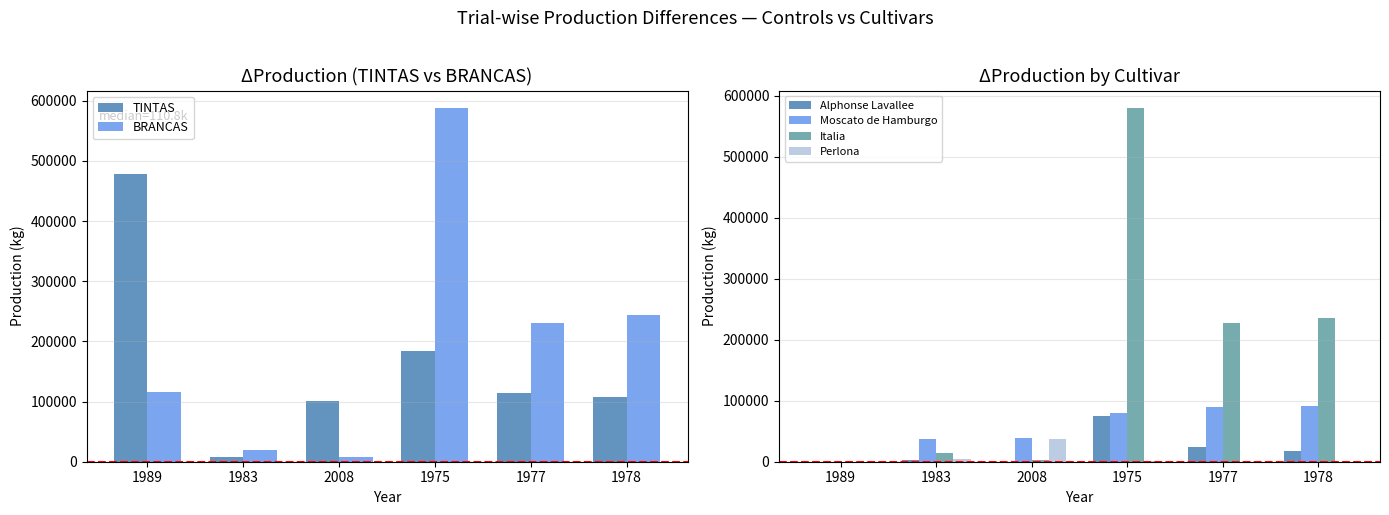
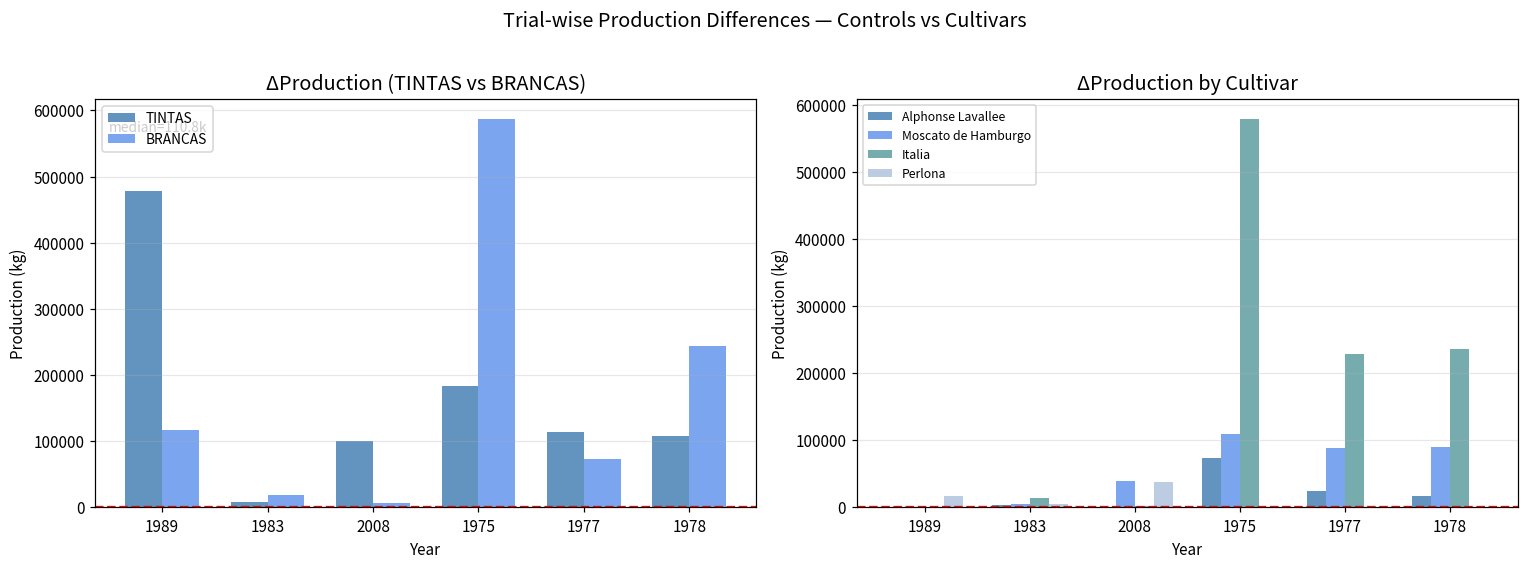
  {
    "ΔProduction (TINTAS vs BRANCAS)": {
      "TINTAS": {
        "1989": 480000,
        "1983": 10000,
        "2008": 100000,
        "1975": 180000,
        "1977": 110000,
        "1978": 110000
      },
      "BRANCAS": {
        "1989": 120000,
        "1983": 20000,
        "2008": 10000,
        "1975": 590000,
-       "1977": 230000,
+       "1977": 70000,
        "1978": 240000
      }
    },
    "ΔProduction by Cultivar": {
      "Moscato de Hamburgo": {
        "1989": 0,
-       "1983": 40000,
+       "1983": 10000,
        "2008": 40000,
-       "1975": 80000,
+       "1975": 110000,
        "1977": 90000,
        "1978": 90000
      },
      "Perlona": {
-       "1989": 0,
+       "1989": 20000,
        "1983": 0,
        "2008": 40000,
        "1977": 0,
        "1978": 0
      }
    }
  }
